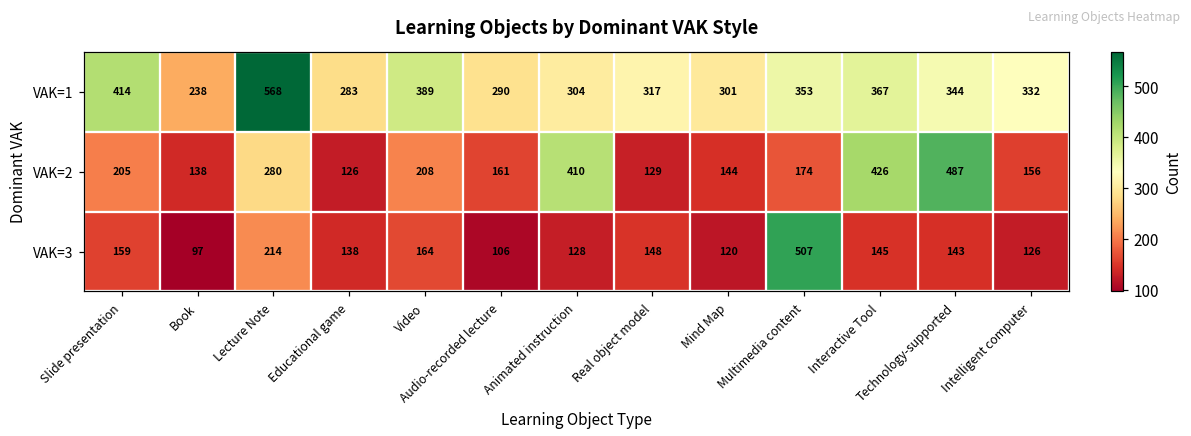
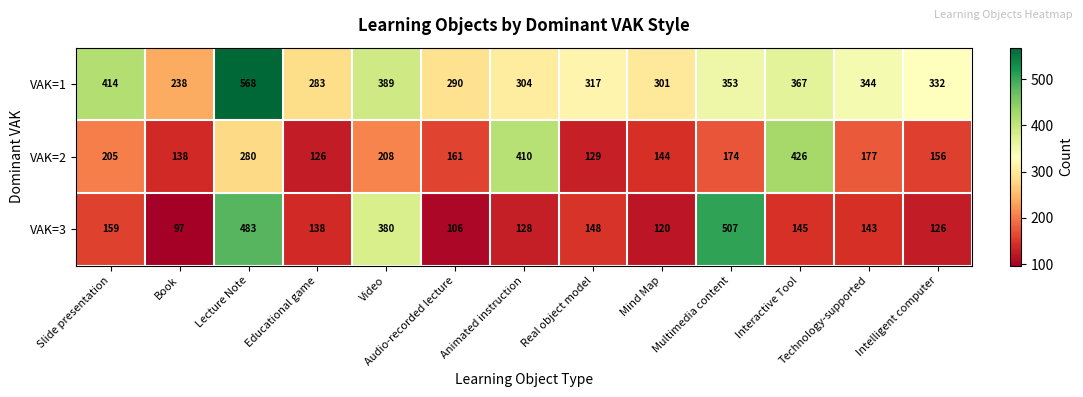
  {
    "VAK=1": {
      "Slide presentation": 414,
      "Book": 238,
      "Lecture Note": 568,
      "Educational game": 283,
      "Video": 389,
      "Audio-recorded lecture": 290,
      "Animated instruction": 304,
      "Real object model": 317,
      "Mind Map": 301,
      "Multimedia content": 353,
      "Interactive Tool": 367,
      "Technology-supported": 344,
      "Intelligent computer": 332
    },
    "VAK=2": {
      "Slide presentation": 205,
      "Book": 138,
      "Lecture Note": 280,
      "Educational game": 126,
      "Video": 208,
      "Audio-recorded lecture": 161,
      "Animated instruction": 410,
      "Real object model": 129,
      "Mind Map": 144,
      "Multimedia content": 174,
      "Interactive Tool": 426,
-     "Technology-supported": 487,
+     "Technology-supported": 177,
      "Intelligent computer": 156
    },
    "VAK=3": {
      "Slide presentation": 159,
      "Book": 97,
-     "Lecture Note": 214,
+     "Lecture Note": 483,
      "Educational game": 138,
-     "Video": 164,
+     "Video": 380,
      "Audio-recorded lecture": 106,
      "Animated instruction": 128,
      "Real object model": 148,
      "Mind Map": 120,
      "Multimedia content": 507,
      "Interactive Tool": 145,
      "Technology-supported": 143,
      "Intelligent computer": 126
    }
  }
